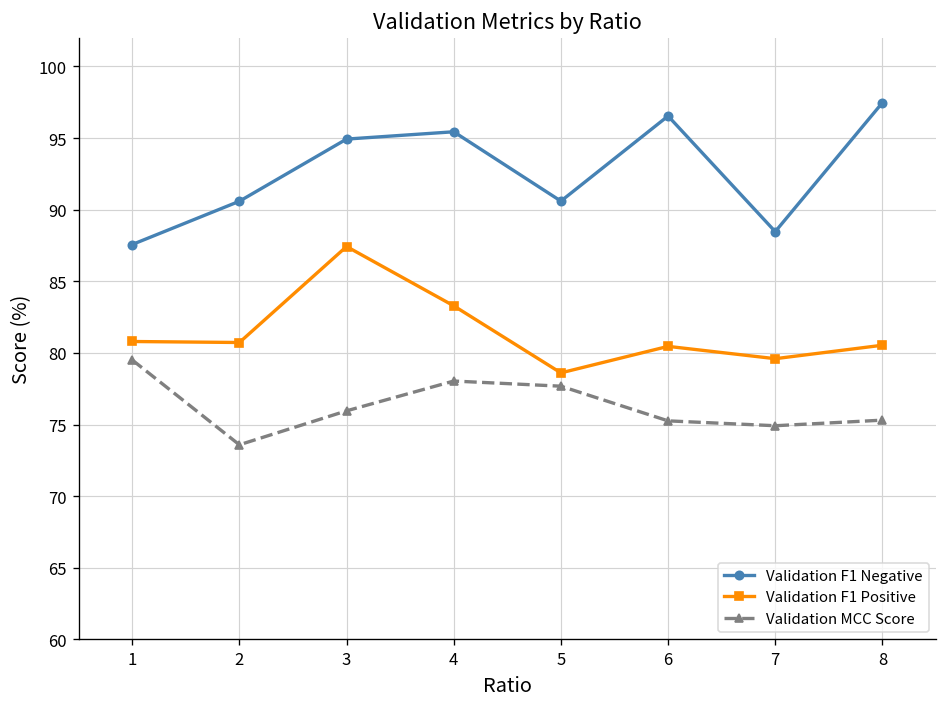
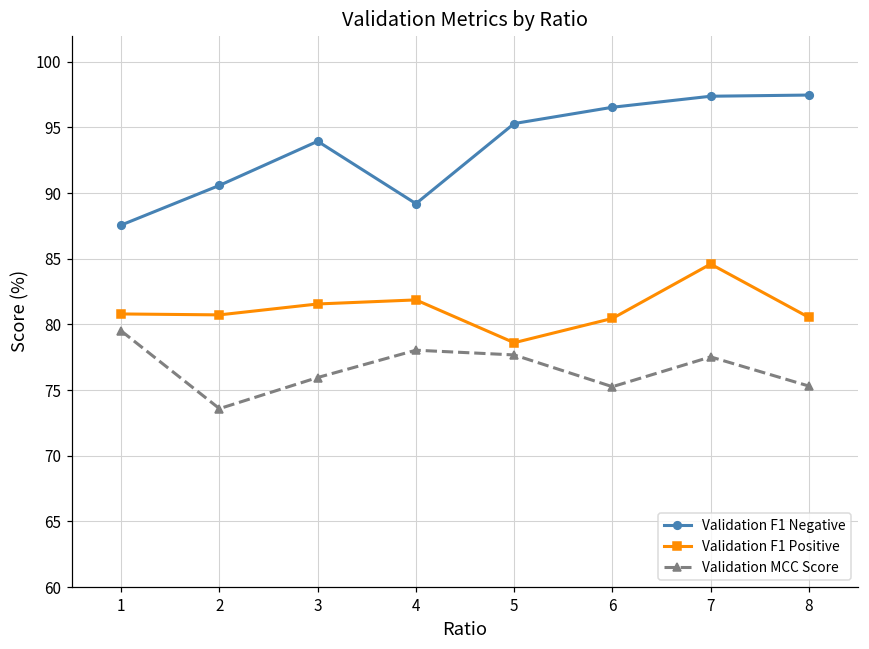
  {
    "Validation F1 Negative": {
      "1": 87.6,
      "2": 90.6,
-     "3": 94.9,
-     "4": 95.4,
-     "5": 90.6,
+     "3": 94.0,
+     "4": 89.2,
+     "5": 95.3,
      "6": 96.5,
-     "7": 88.5,
+     "7": 97.4,
      "8": 97.5
    },
    "Validation F1 Positive": {
      "1": 80.8,
      "2": 80.7,
-     "3": 87.4,
-     "4": 83.3,
+     "3": 81.6,
+     "4": 81.9,
      "5": 78.6,
      "6": 80.5,
-     "7": 79.6,
+     "7": 84.6,
      "8": 80.5
    },
    "Validation MCC Score": {
      "1": 79.5,
      "2": 73.6,
      "3": 76.0,
      "4": 78.0,
      "5": 77.7,
      "6": 75.3,
-     "7": 74.9,
+     "7": 77.5,
      "8": 75.3
    }
  }
